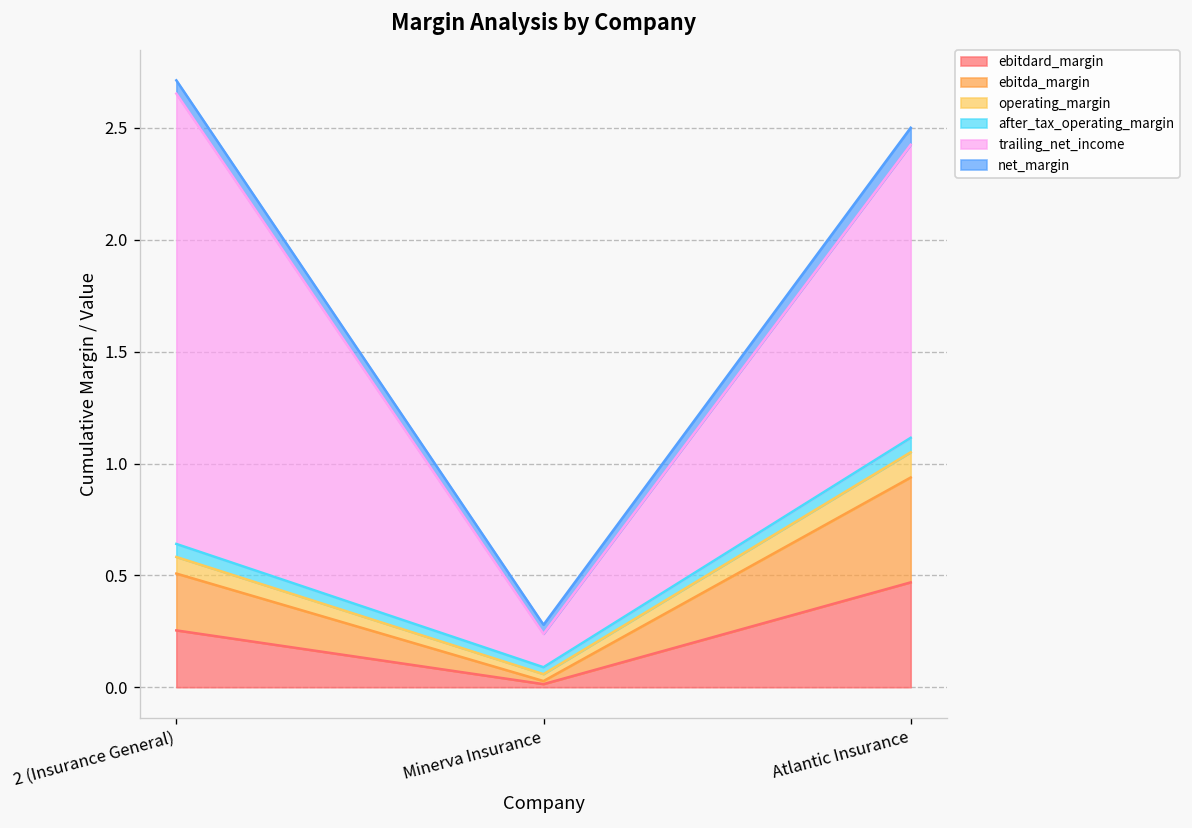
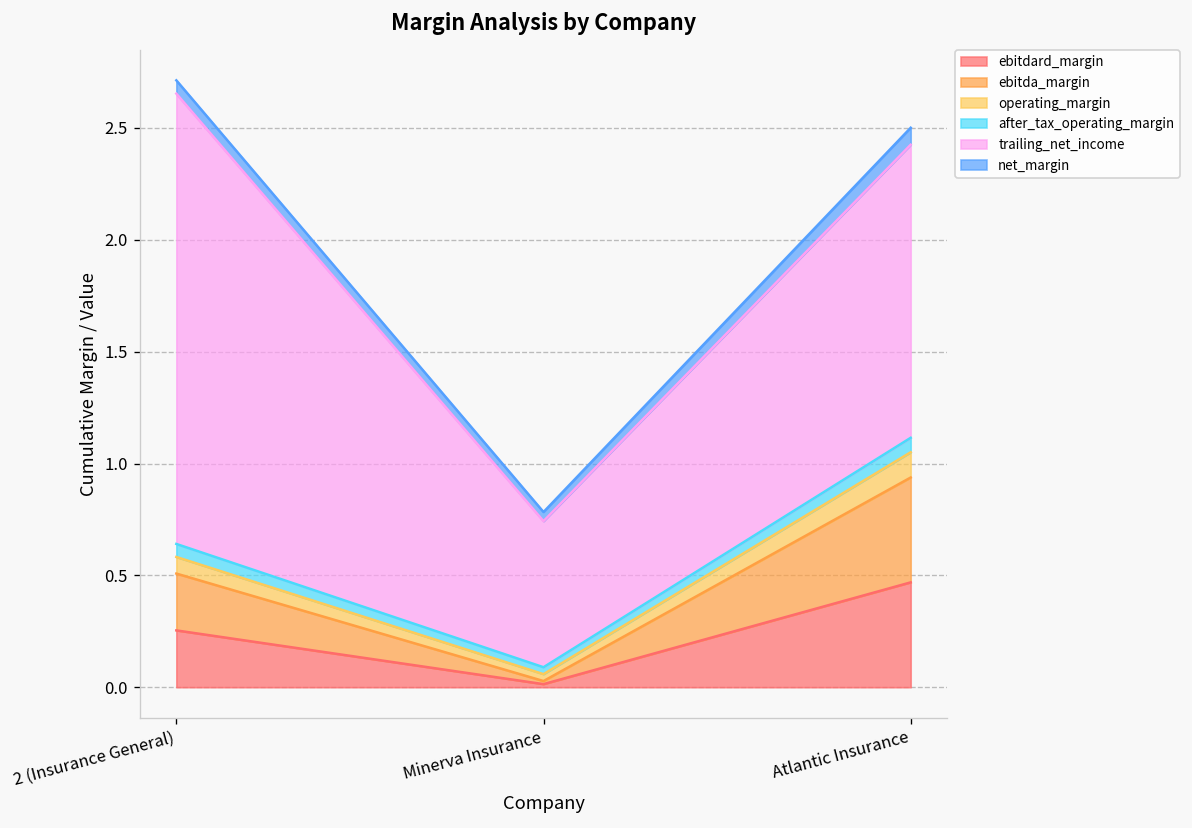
  {
    "ebitdard_margin": {
      "2 (Insurance General)": 0.25,
      "Minerva Insurance": 0.01,
      "Atlantic Insurance": 0.47
    },
    "after_tax_operating_margin": {
      "2 (Insurance General)": 0.06,
      "Minerva Insurance": 0.03,
      "Atlantic Insurance": 0.06
    },
    "trailing_net_income": {
      "2 (Insurance General)": 2.01,
-     "Minerva Insurance": 0.15,
+     "Minerva Insurance": 0.65,
      "Atlantic Insurance": 1.31
    },
    "net_margin": {
      "2 (Insurance General)": 0.06,
      "Minerva Insurance": 0.04,
      "Atlantic Insurance": 0.08
    }
  }
